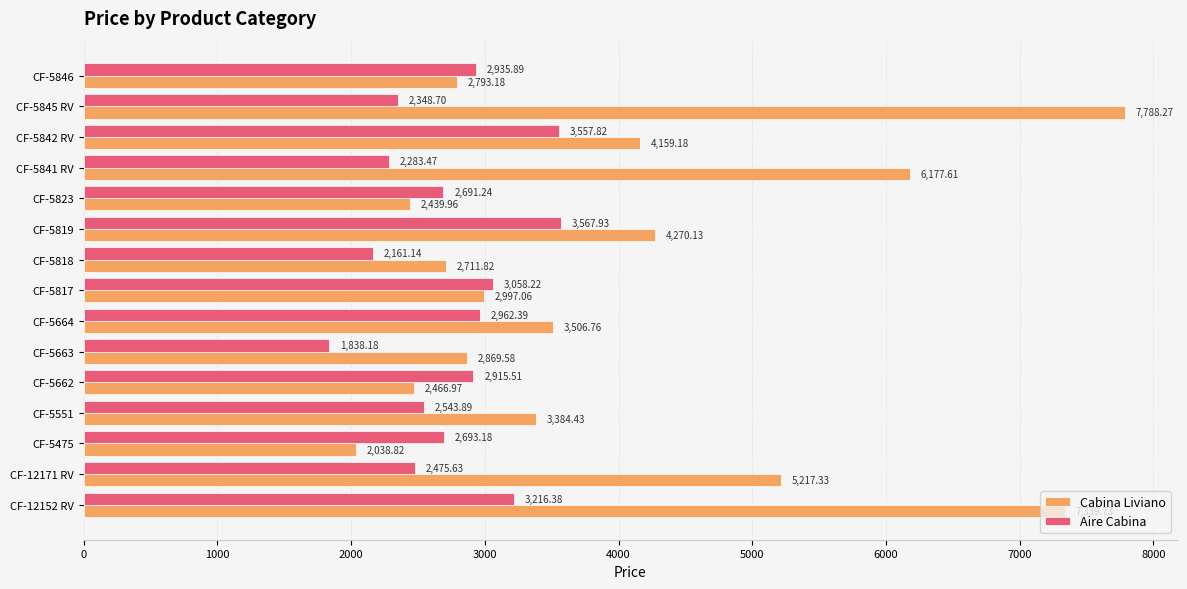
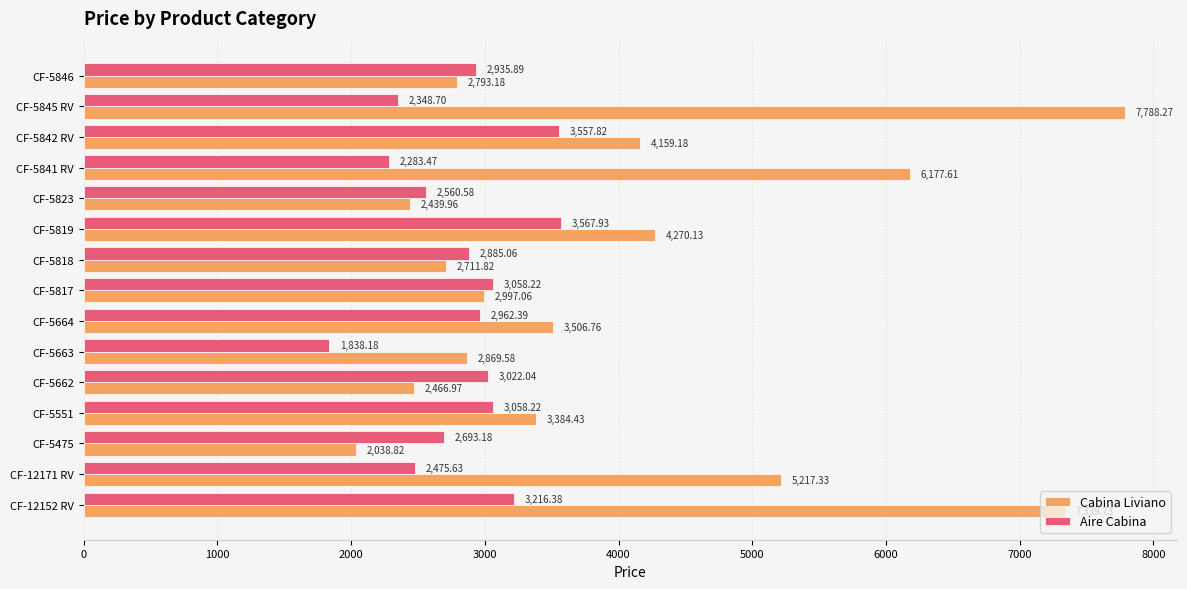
  {
    "Cabina Liviano": {
      "CF-5846": "2,793.18",
      "CF-5845 RV": "7,788.27",
      "CF-5842 RV": "4,159.18",
      "CF-5841 RV": "6,177.61",
      "CF-5823": "2,439.96",
      "CF-5819": "4,270.13",
      "CF-5818": "2,711.82",
      "CF-5817": "2,997.06",
      "CF-5664": "3,506.76",
      "CF-5663": "2,869.58",
      "CF-5662": "2,466.97",
      "CF-5551": "3,384.43",
      "CF-5475": "2,038.82",
      "CF-12171 RV": "5,217.33"
    },
    "Aire Cabina": {
      "CF-5846": "2,935.89",
      "CF-5845 RV": "2,348.70",
      "CF-5842 RV": "3,557.82",
      "CF-5841 RV": "2,283.47",
-     "CF-5823": "2,691.24",
+     "CF-5823": "2,560.58",
      "CF-5819": "3,567.93",
-     "CF-5818": "2,161.14",
+     "CF-5818": "2,885.06",
      "CF-5817": "3,058.22",
      "CF-5664": "2,962.39",
      "CF-5663": "1,838.18",
-     "CF-5662": "2,915.51",
-     "CF-5551": "2,543.89",
+     "CF-5662": "3,022.04",
+     "CF-5551": "3,058.22",
      "CF-5475": "2,693.18",
      "CF-12171 RV": "2,475.63",
      "CF-12152 RV": "3,216.38"
    }
  }
